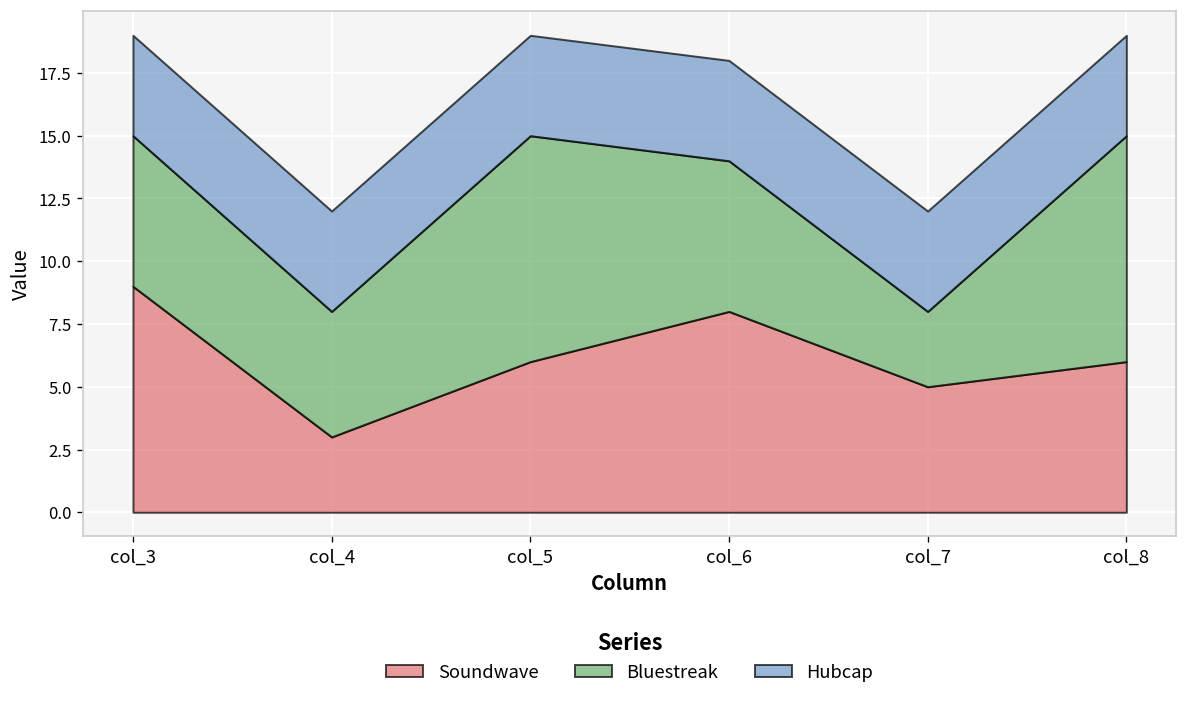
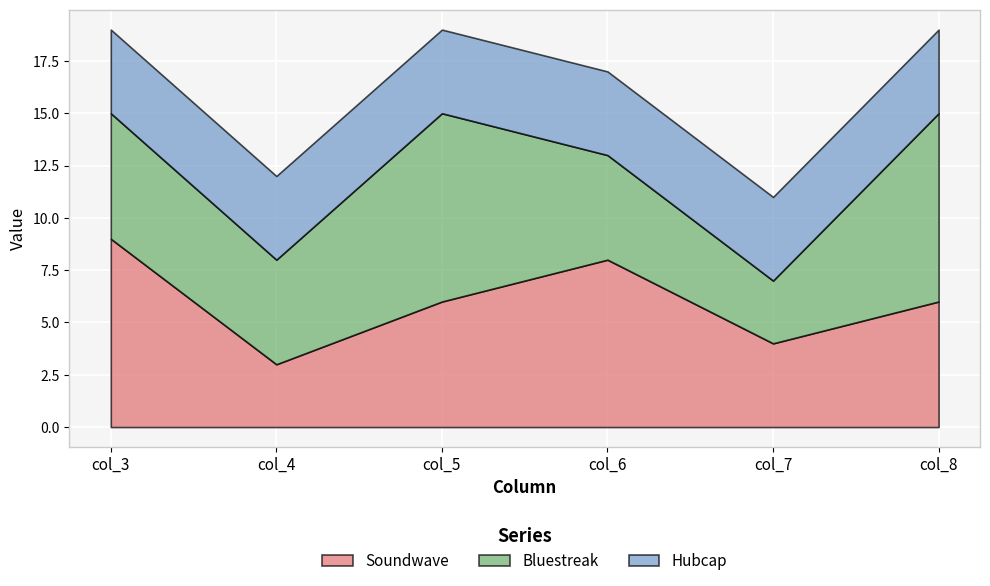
  {
    "Soundwave": {
      "col_3": 9,
      "col_4": 3,
      "col_5": 6,
      "col_6": 8,
-     "col_7": 5,
+     "col_7": 4,
      "col_8": 6
    },
    "Bluestreak": {
      "col_3": 6,
      "col_4": 5,
      "col_5": 9,
-     "col_6": 6,
+     "col_6": 5,
      "col_7": 3,
      "col_8": 9
    },
    "Hubcap": {
      "col_3": 4,
      "col_4": 4,
      "col_5": 4,
      "col_6": 4,
      "col_7": 4,
      "col_8": 4
    }
  }
